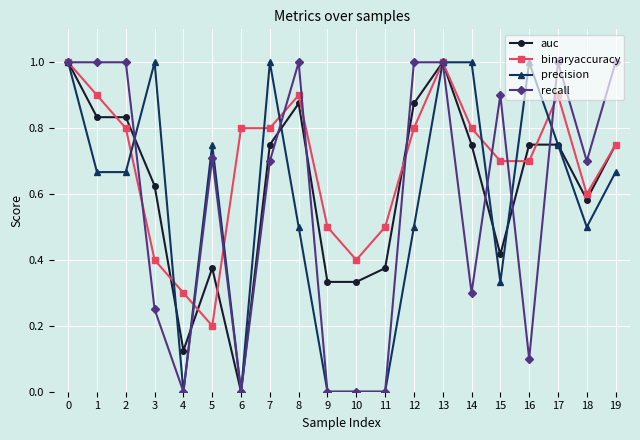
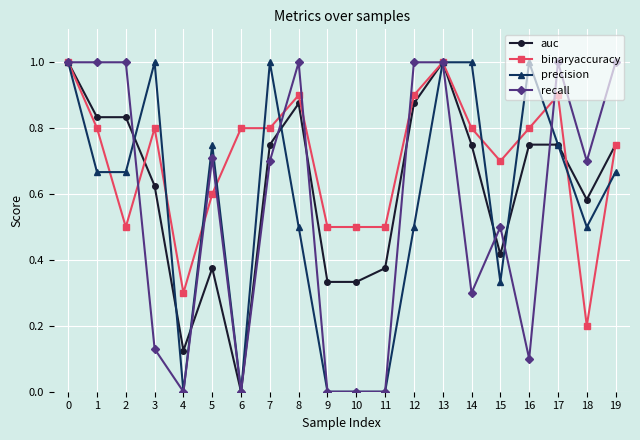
  {
    "binaryaccuracy": {
-     "1": 0.9,
-     "2": 0.8,
-     "3": 0.4,
+     "1": 0.8,
+     "2": 0.5,
+     "3": 0.8,
      "4": 0.3,
-     "5": 0.2,
+     "5": 0.6,
      "6": 0.8,
      "7": 0.8,
      "8": 0.9,
      "9": 0.5,
-     "10": 0.4,
+     "10": 0.5,
      "11": 0.5,
-     "12": 0.8,
+     "12": 0.9,
      "14": 0.8,
      "15": 0.7,
-     "16": 0.7,
-     "18": 0.6
+     "16": 0.8,
+     "18": 0.2
    },
    "recall": {
      "1": 1.00,
      "2": 1.00,
-     "3": 0.25,
+     "3": 0.13,
      "5": 0.71,
      "7": 0.70,
      "8": 1.00,
      "12": 1.00,
      "14": 0.30,
-     "15": 0.9,
+     "15": 0.5,
      "16": 0.10,
      "18": 0.70
    }
  }
